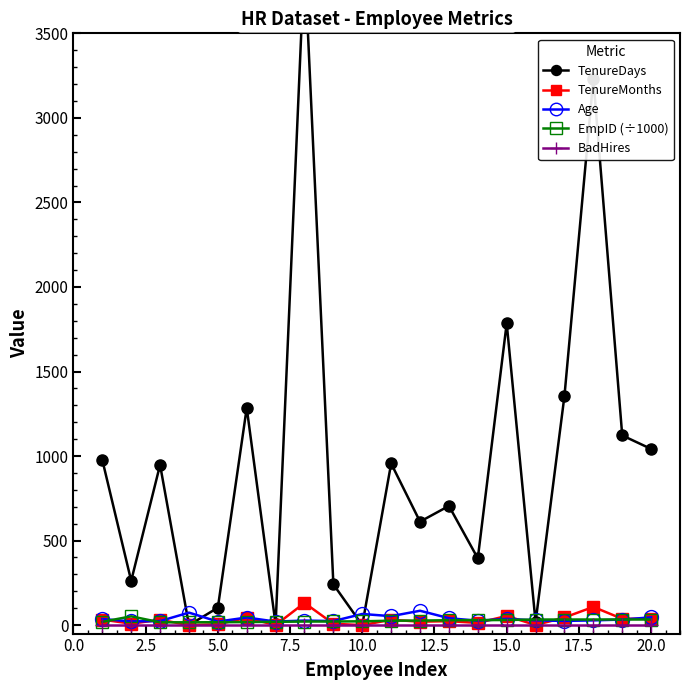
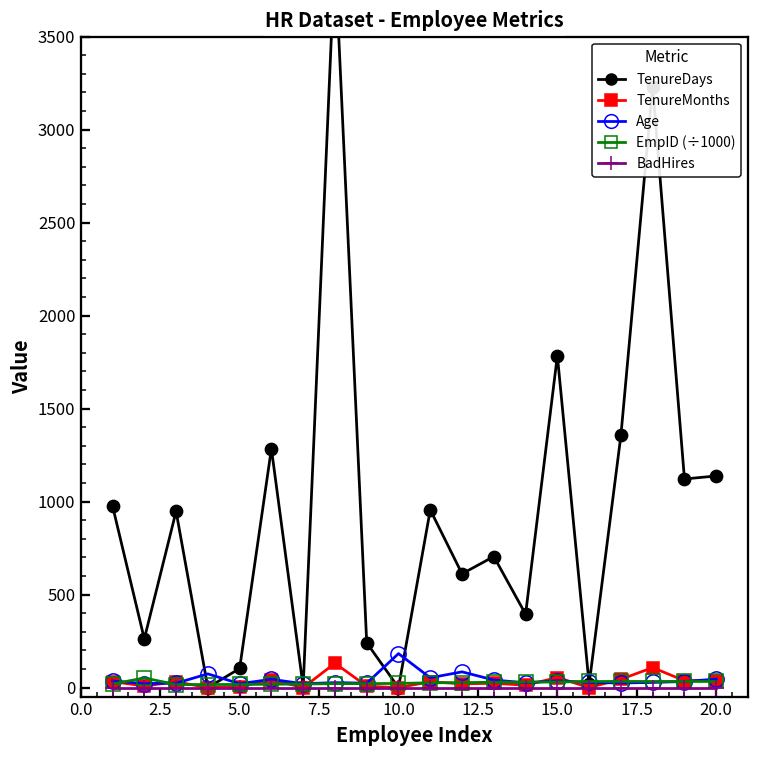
  {
    "TenureDays": {
      "5.0": 100,
      "15.0": 1790,
-     "20.0": 1040
+     "20.0": 1140
    },
    "TenureMonths": {
      "15.0": 50
    },
    "Age": {
-     "10.0": 70
+     "10.0": 180
    },
    "EmpID (÷1000)": {
      "10.0": 20
    },
    "BadHires": {
      "15.0": 0,
      "20.0": 0
    }
  }
